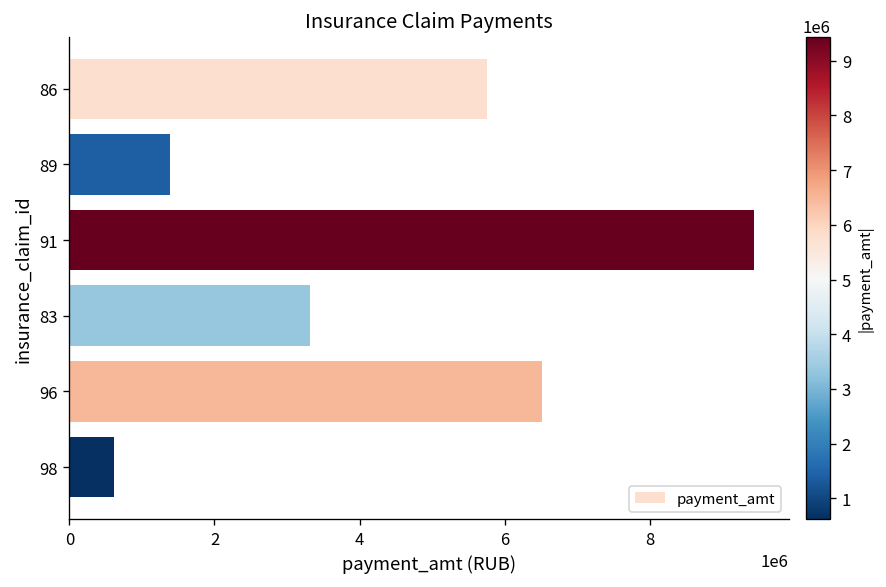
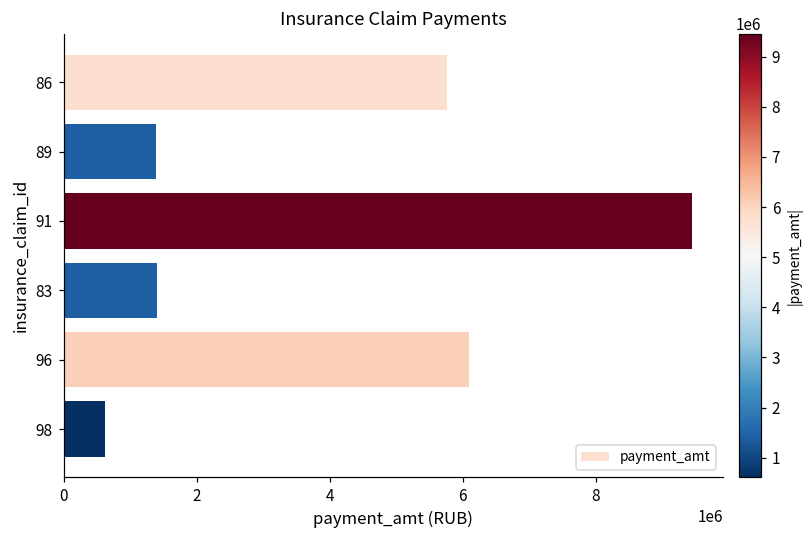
  {
    "86": 5800000,
    "89": 1400000,
    "91": 9400000,
-   "83": 3300000,
-   "96": 6500000,
+   "83": 1400000,
+   "96": 6100000,
    "98": 600000
  }
